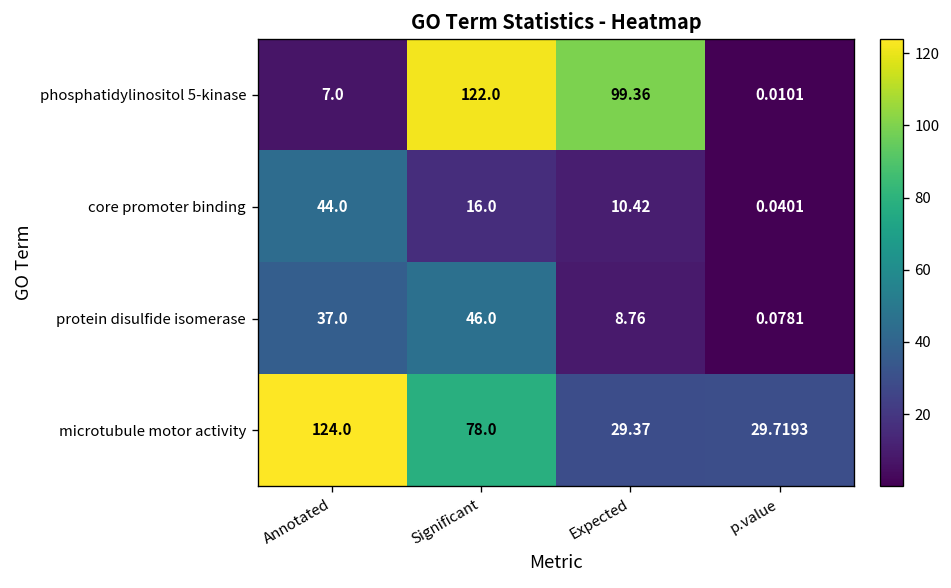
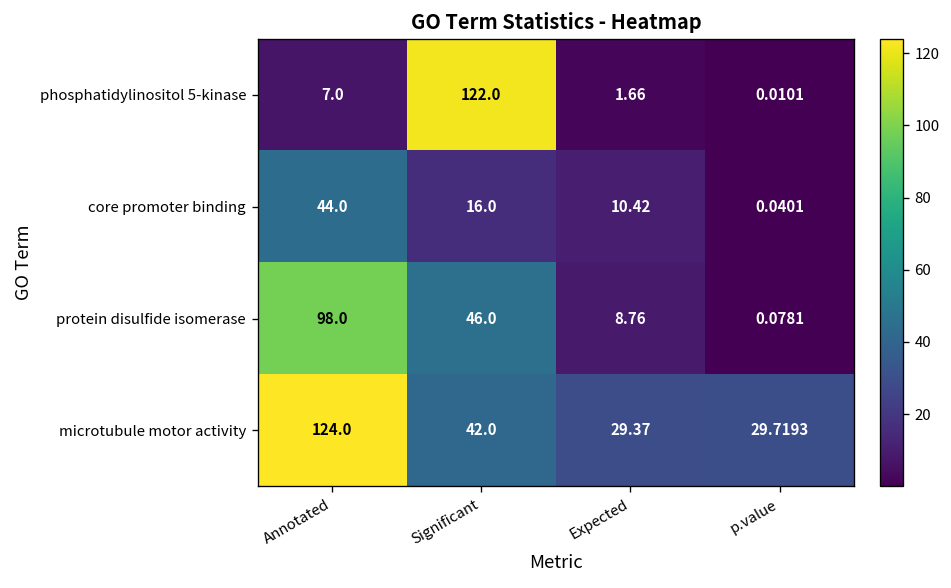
  {
    "phosphatidylinositol 5-kinase": {
      "Annotated": 7.0,
      "Significant": 122.0,
-     "Expected": 99.36,
+     "Expected": 1.66,
      "p.value": 0.0101
    },
    "core promoter binding": {
      "Annotated": 44.0,
      "Significant": 16.0,
      "Expected": 10.42,
      "p.value": 0.0401
    },
    "protein disulfide isomerase": {
-     "Annotated": 37.0,
+     "Annotated": 98.0,
      "Significant": 46.0,
      "Expected": 8.76,
      "p.value": 0.0781
    },
    "microtubule motor activity": {
      "Annotated": 124.0,
-     "Significant": 78.0,
+     "Significant": 42.0,
      "Expected": 29.37,
      "p.value": 29.7193
    }
  }
